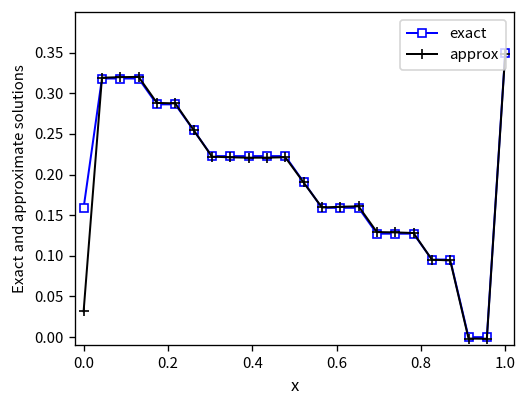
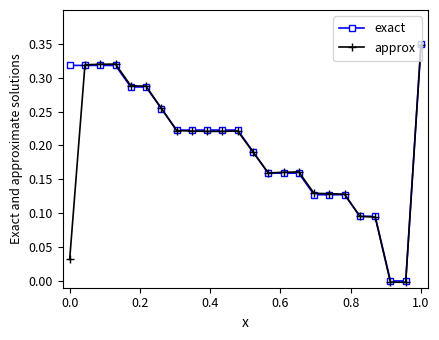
  {
    "exact": {
-     "0.0": 0.16
+     "0.0": 0.32
    },
    "approx": {
      "0.0": 0.03
    }
  }
